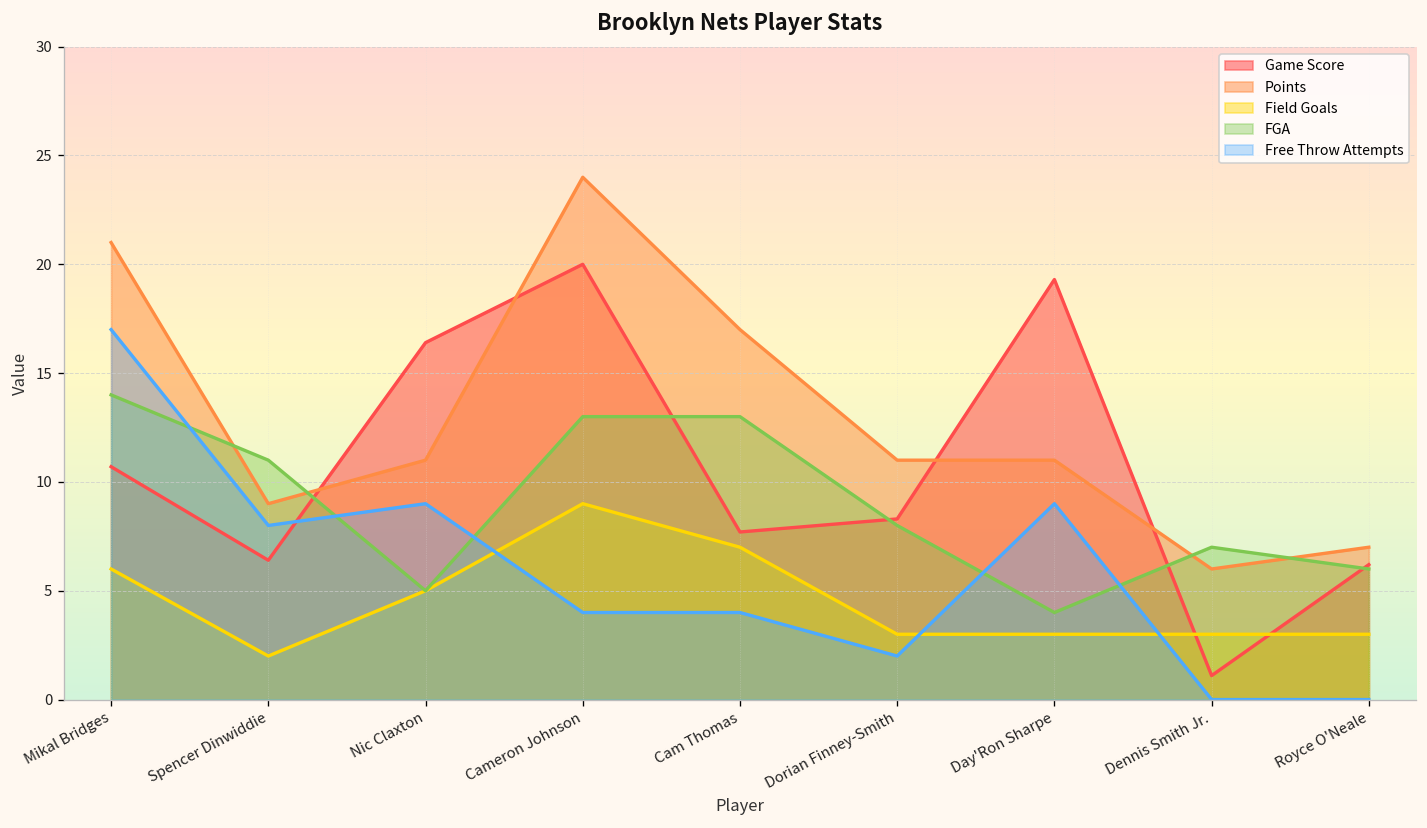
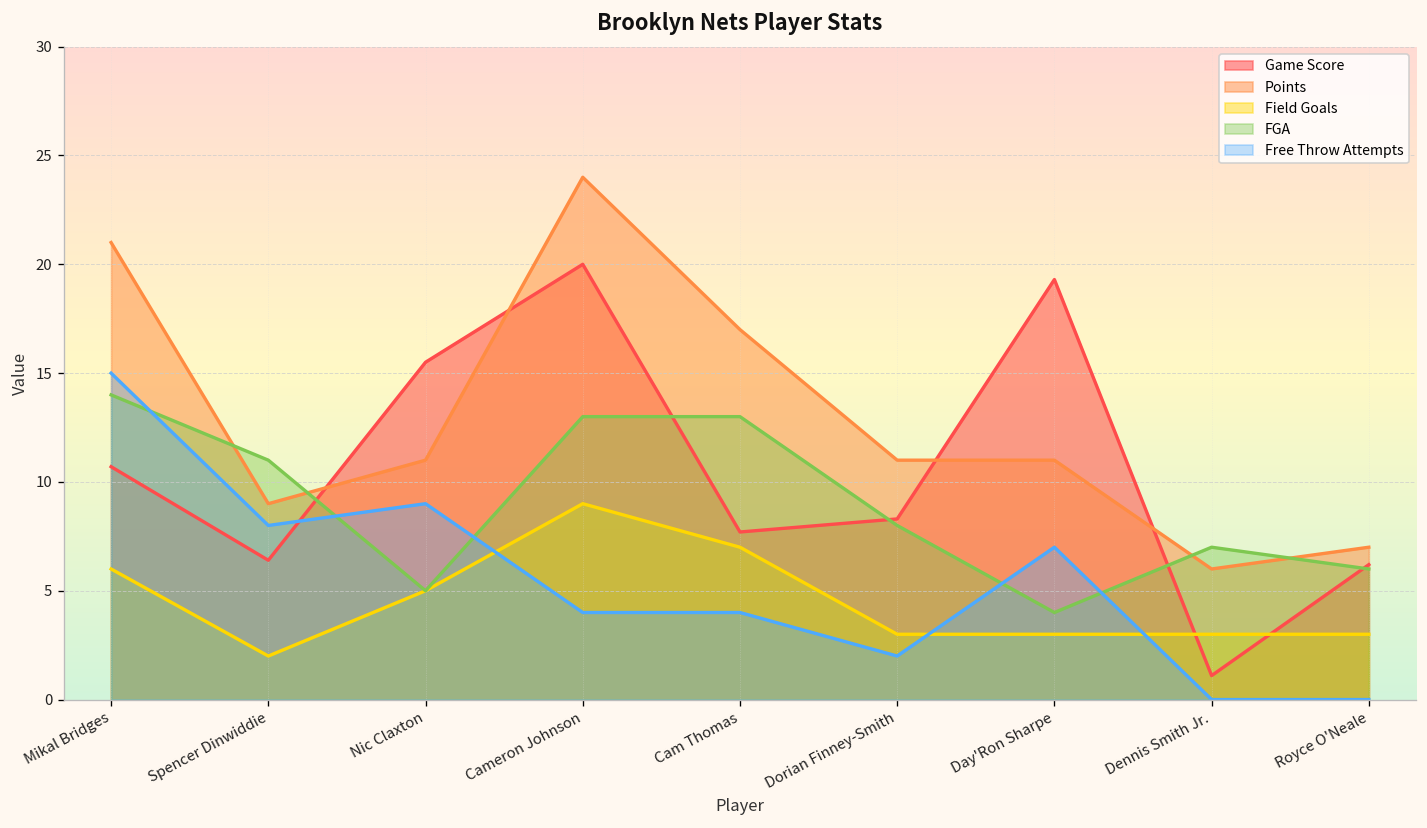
  {
    "Game Score": {
      "Mikal Bridges": 10.7,
      "Spencer Dinwiddie": 6.4,
-     "Nic Claxton": 16.4,
+     "Nic Claxton": 15.5,
      "Cameron Johnson": 20.0,
      "Cam Thomas": 7.7,
      "Dorian Finney-Smith": 8.3,
      "Day'Ron Sharpe": 19.3,
      "Dennis Smith Jr.": 1.1,
      "Royce O'Neale": 6.2
    },
    "Points": {
      "Mikal Bridges": 21.0,
      "Spencer Dinwiddie": 9.0,
      "Nic Claxton": 11.0,
      "Cameron Johnson": 24.0,
      "Cam Thomas": 17.0,
      "Dorian Finney-Smith": 11.0,
      "Day'Ron Sharpe": 11.0,
      "Dennis Smith Jr.": 6.0,
      "Royce O'Neale": 7.0
    },
    "Field Goals": {
      "Mikal Bridges": 6.0,
      "Spencer Dinwiddie": 2.0,
      "Cameron Johnson": 9.0,
      "Cam Thomas": 7.0,
      "Dorian Finney-Smith": 3.0,
      "Day'Ron Sharpe": 3.0,
      "Dennis Smith Jr.": 3.0,
      "Royce O'Neale": 3.0
    },
    "FGA": {
      "Mikal Bridges": 14.0,
      "Spencer Dinwiddie": 11.0,
      "Cameron Johnson": 13.0,
      "Cam Thomas": 13.0,
      "Dorian Finney-Smith": 8.0,
      "Day'Ron Sharpe": 4.0,
      "Dennis Smith Jr.": 7.0,
      "Royce O'Neale": 6.0
    },
    "Free Throw Attempts": {
-     "Mikal Bridges": 17,
+     "Mikal Bridges": 15,
      "Spencer Dinwiddie": 8,
      "Nic Claxton": 9,
      "Cameron Johnson": 4,
      "Cam Thomas": 4,
      "Dorian Finney-Smith": 2,
-     "Day'Ron Sharpe": 9,
+     "Day'Ron Sharpe": 7,
      "Dennis Smith Jr.": 0,
      "Royce O'Neale": 0
    }
  }
